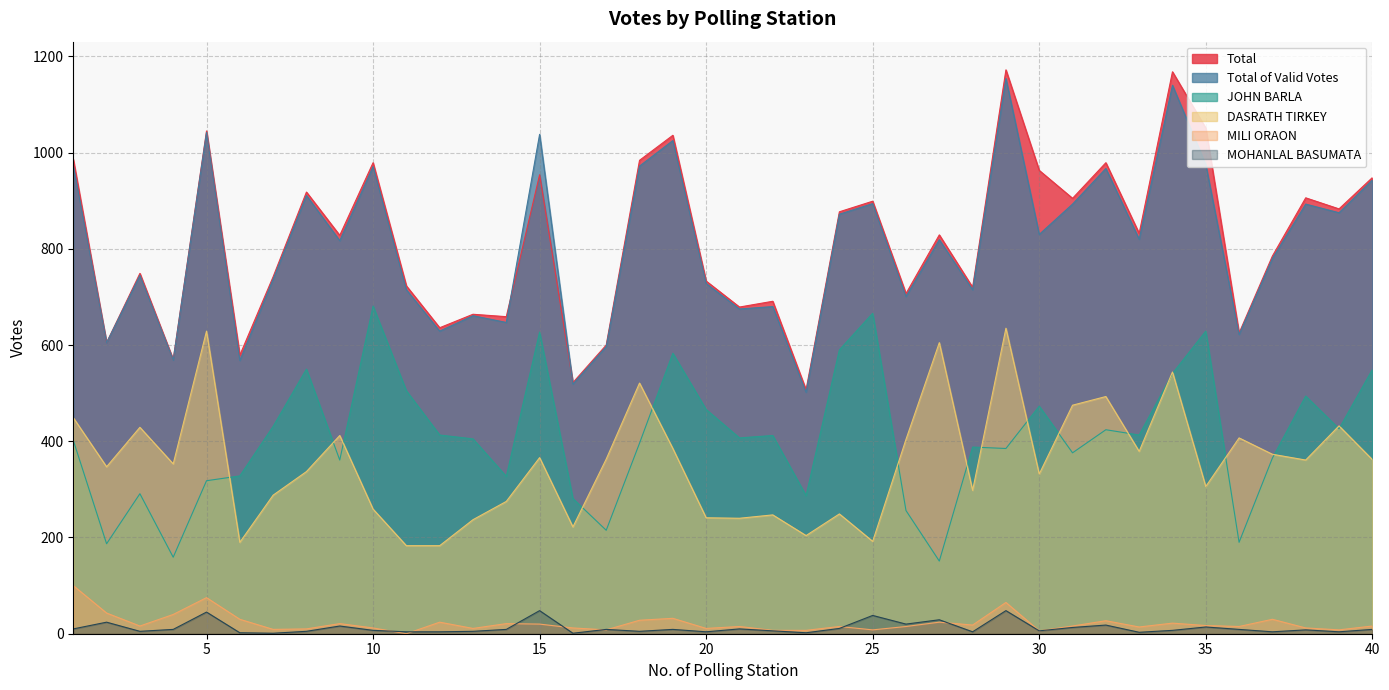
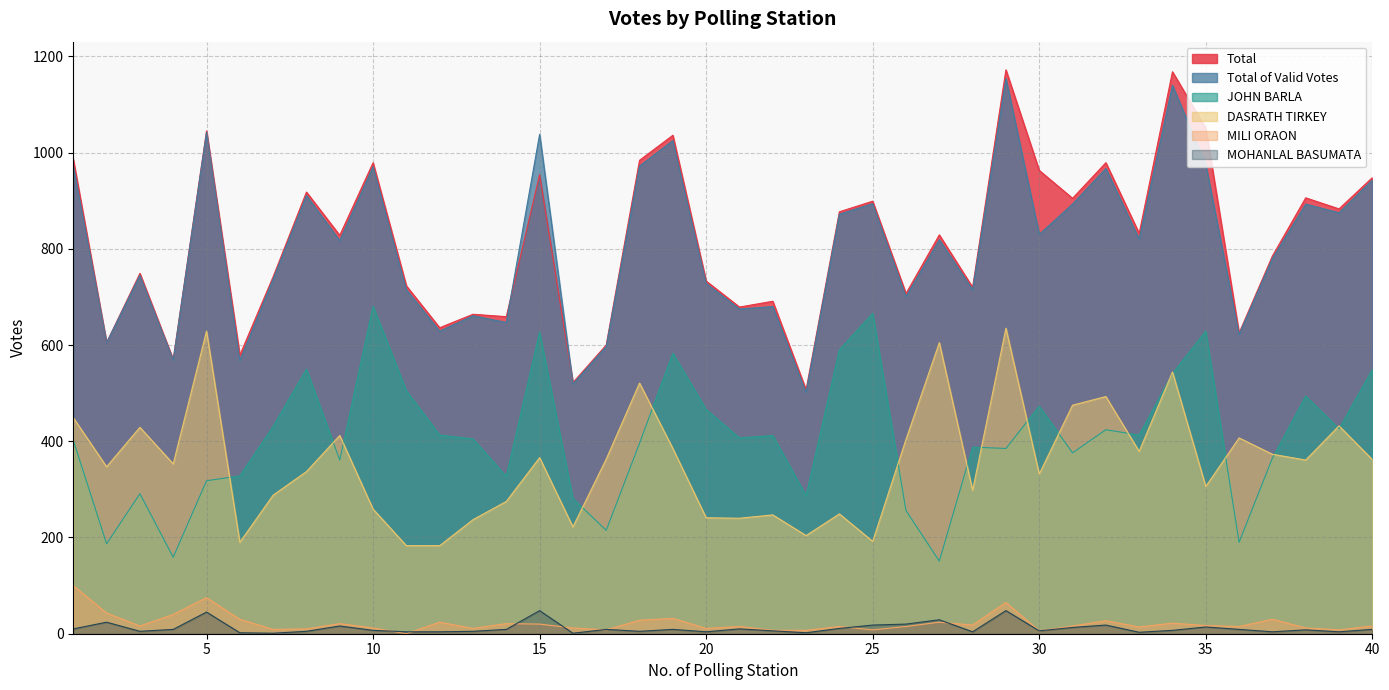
  {
    "Total": {
      "10": 980,
      "15": 950,
      "30": 960
    },
    "MOHANLAL BASUMATA": {
      "5": 50,
      "15": 50,
      "20": 0,
-     "25": 40,
+     "25": 20,
      "40": 10
    }
  }
